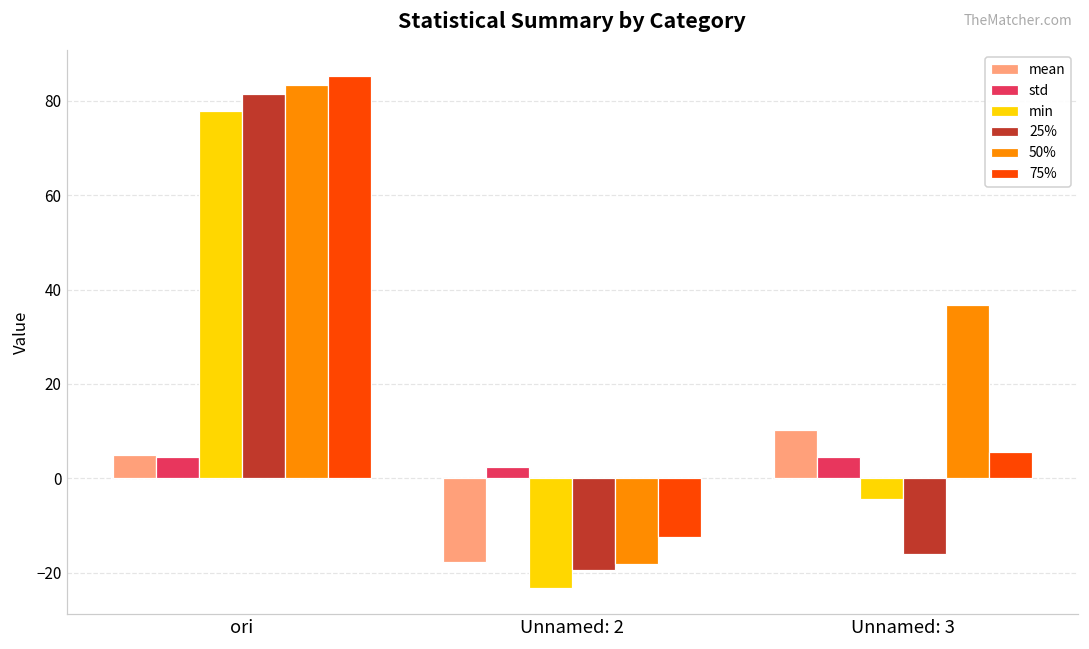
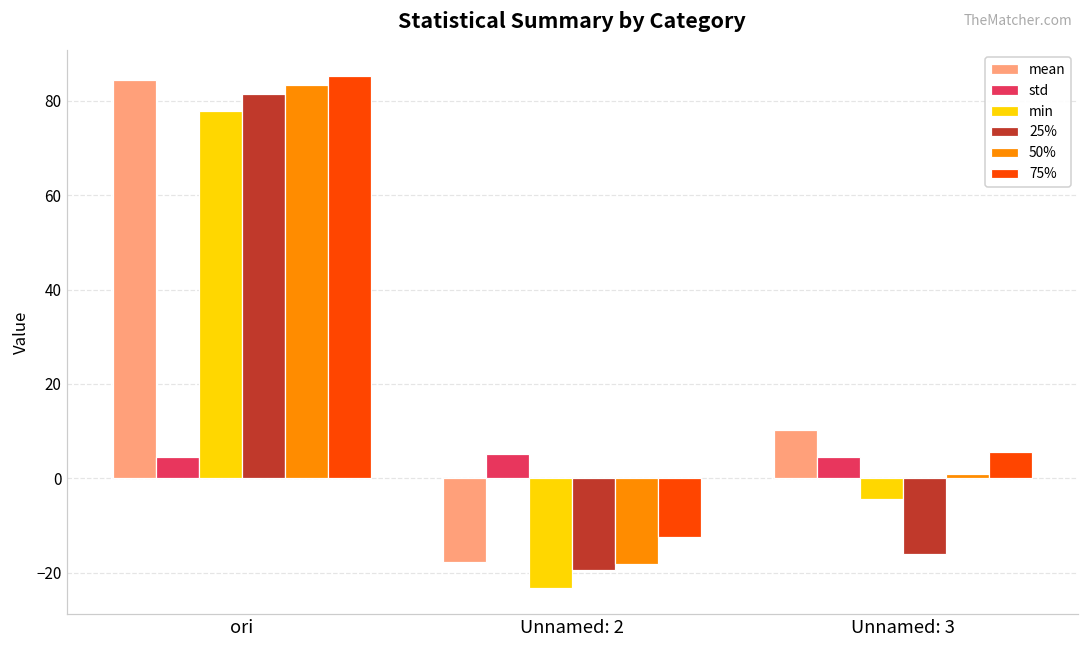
  {
    "mean": {
-     "ori": 5,
+     "ori": 84,
      "Unnamed: 2": -18,
      "Unnamed: 3": 10
    },
    "std": {
      "ori": 4,
-     "Unnamed: 2": 2,
+     "Unnamed: 2": 5,
      "Unnamed: 3": 4
    },
    "min": {
      "ori": 78,
      "Unnamed: 2": -23,
      "Unnamed: 3": -4
    },
    "25%": {
      "ori": 81,
      "Unnamed: 2": -19,
      "Unnamed: 3": -16
    },
    "50%": {
      "ori": 83,
      "Unnamed: 2": -18,
-     "Unnamed: 3": 37
+     "Unnamed: 3": 1
    },
    "75%": {
      "ori": 85,
      "Unnamed: 2": -12,
      "Unnamed: 3": 6
    }
  }
